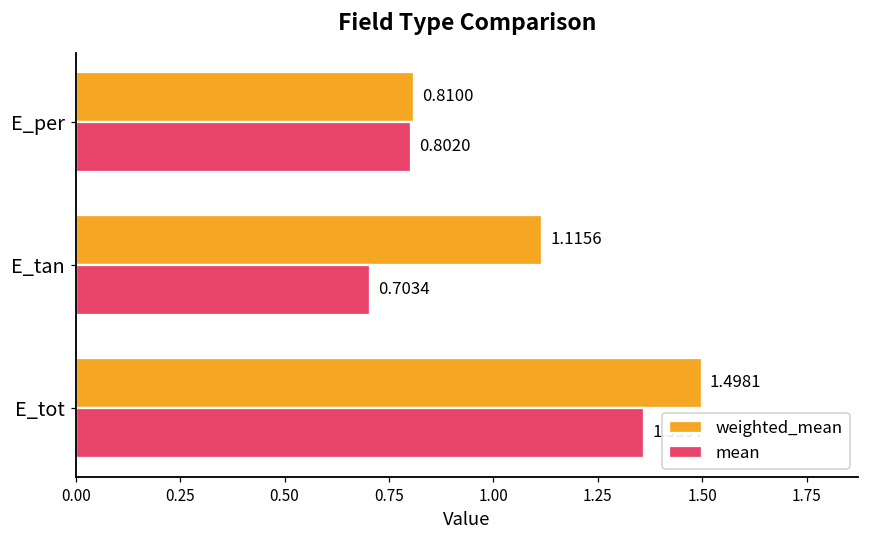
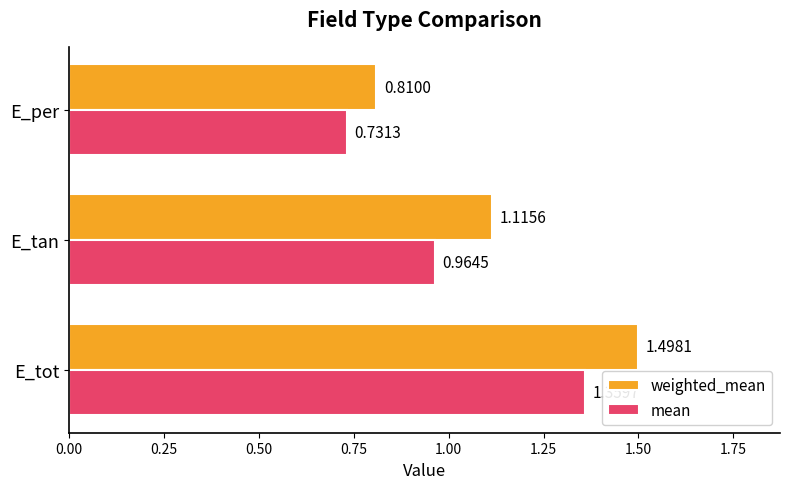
  {
    "weighted_mean": {
      "E_per": 0.8100,
      "E_tan": 1.1156,
      "E_tot": 1.4981
    },
    "mean": {
-     "E_per": 0.8020,
-     "E_tan": 0.7034
+     "E_per": 0.7313,
+     "E_tan": 0.9645
    }
  }
